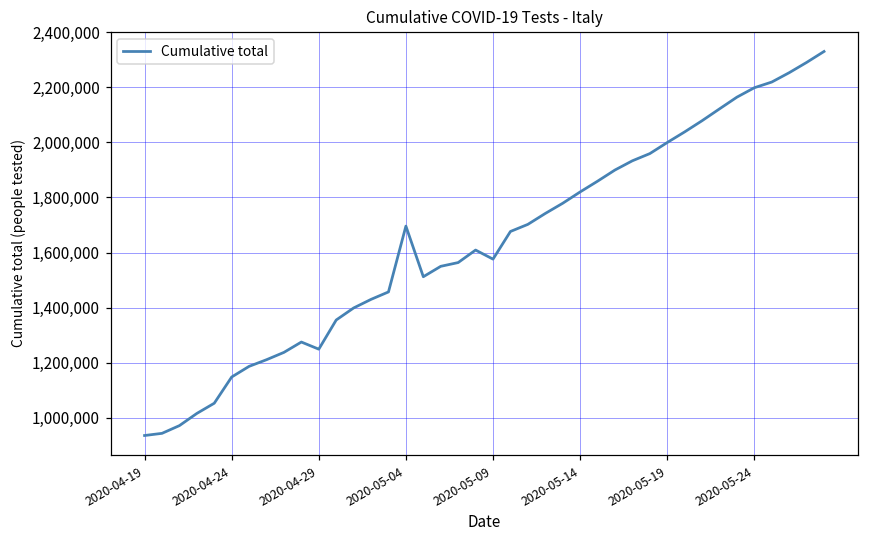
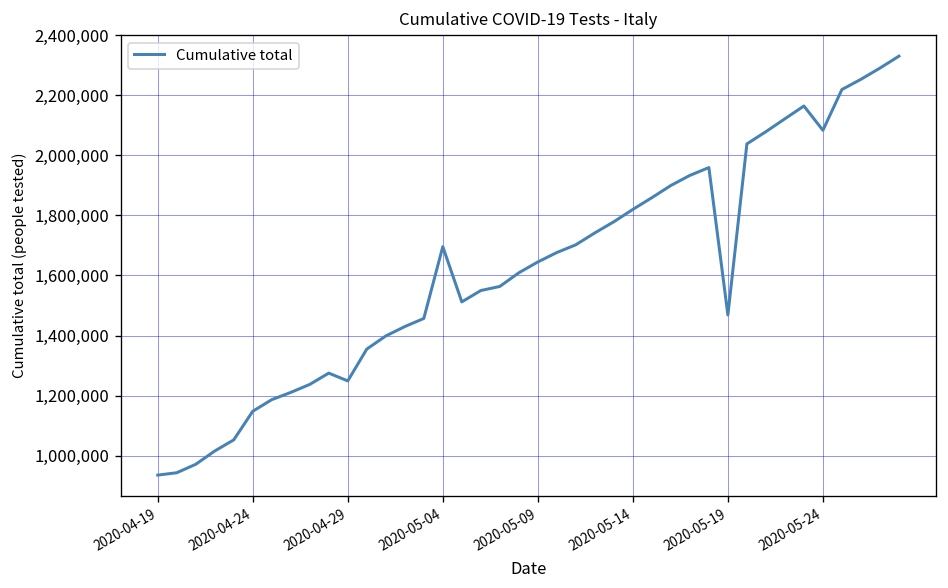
  {
    "2020-04-19": "940,000",
    "2020-04-24": "1,150,000",
    "2020-04-29": "1,250,000",
    "2020-05-04": "1,700,000",
-   "2020-05-09": "1,580,000",
+   "2020-05-09": "1,650,000",
    "2020-05-14": "1,820,000",
-   "2020-05-19": "2,000,000",
-   "2020-05-24": "2,200,000"
+   "2020-05-19": "1,470,000",
+   "2020-05-24": "2,080,000"
  }
